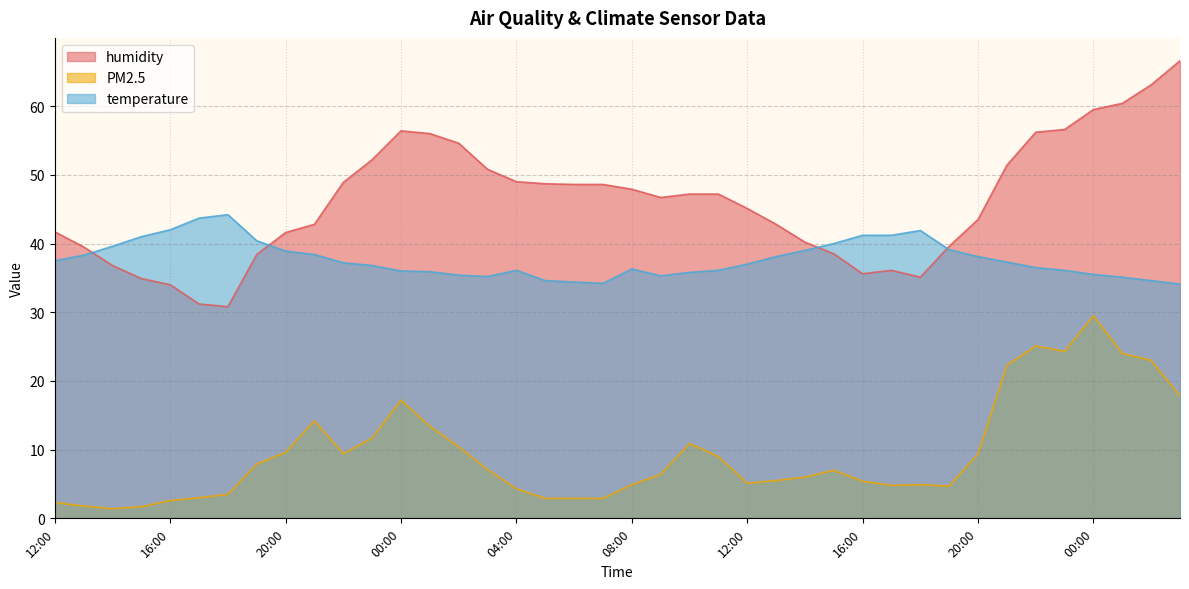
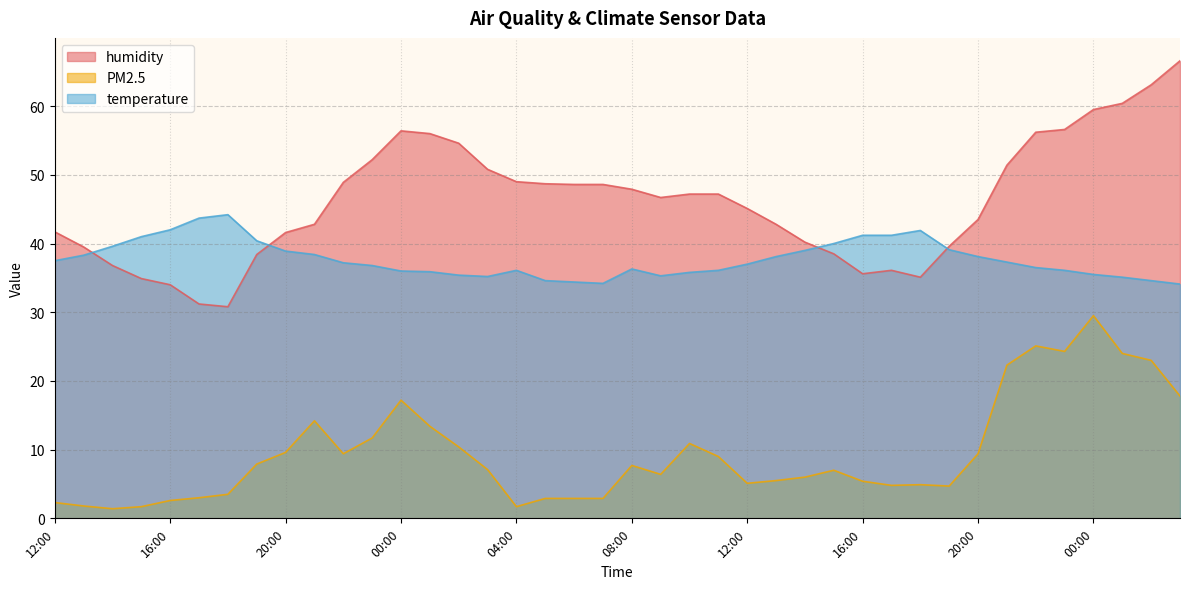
  {
    "humidity": {
      "04:00": 49,
      "08:00": 48
    },
    "PM2.5": {
-     "04:00": 4,
-     "08:00": 5
+     "04:00": 2,
+     "08:00": 8
    },
    "temperature": {
      "04:00": 36,
      "08:00": 36
    }
  }
